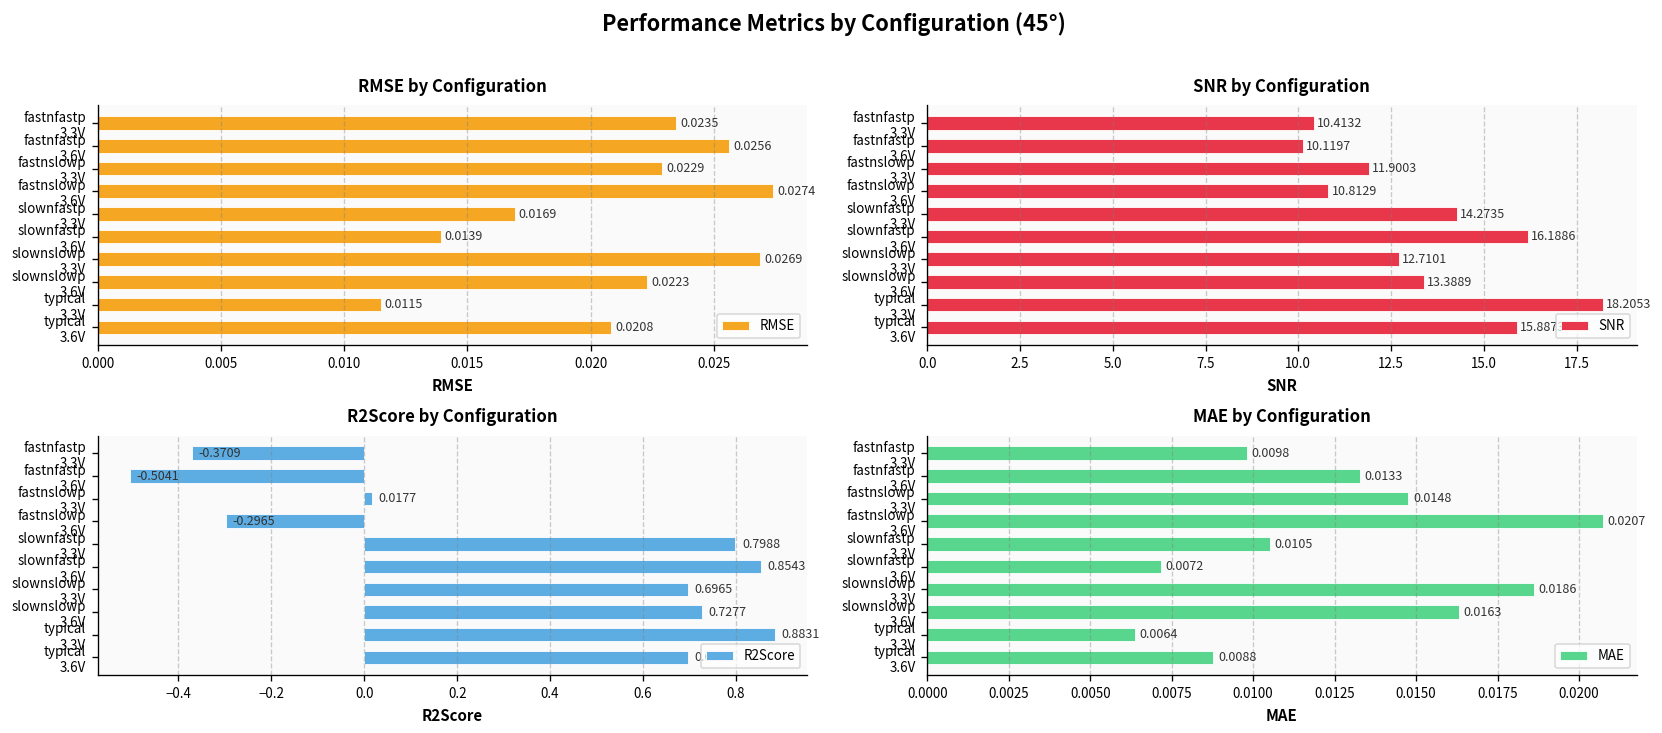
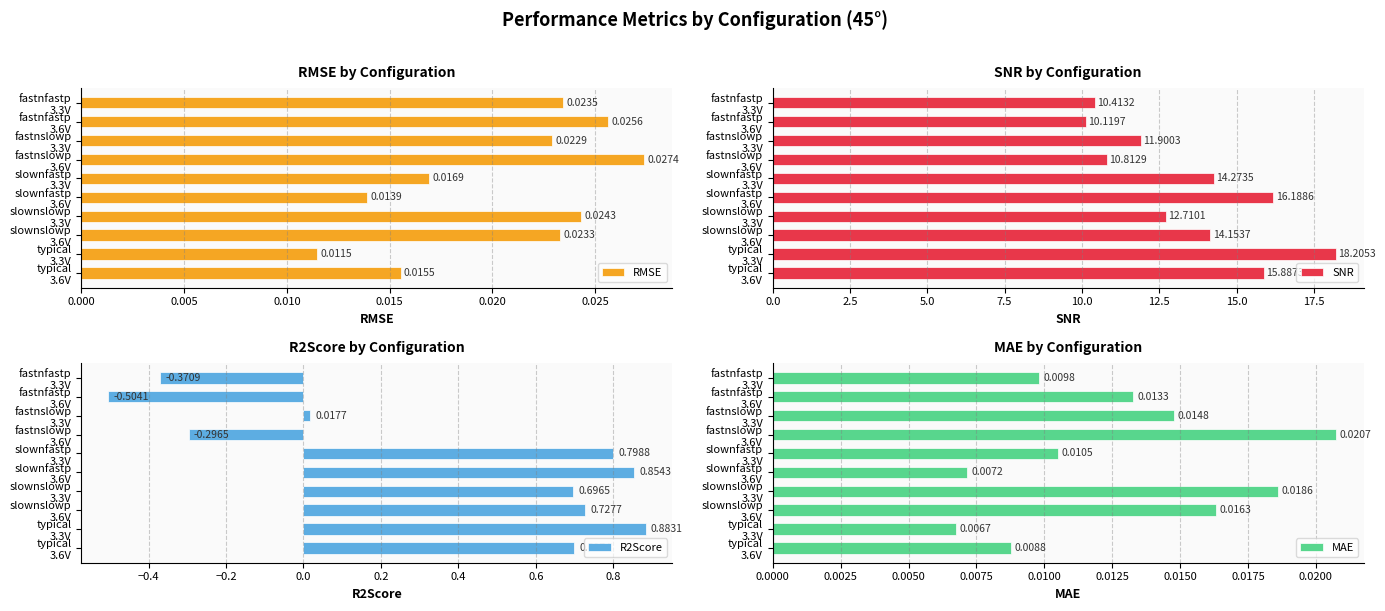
  {
    "RMSE by Configuration": {
-     "slownslowp 3.3V": 0.0269,
-     "slownslowp 3.6V": 0.0223,
+     "slownslowp 3.3V": 0.0243,
+     "slownslowp 3.6V": 0.0233,
      "typical 3.3V": 0.0115,
-     "typical 3.6V": 0.0208
+     "typical 3.6V": 0.0155
    },
    "SNR by Configuration": {
      "slownslowp 3.3V": 12.7101,
-     "slownslowp 3.6V": 13.3889,
+     "slownslowp 3.6V": 14.1537,
      "typical 3.3V": 18.2053
    },
    "R2Score by Configuration": {
      "slownslowp 3.3V": 0.6965,
      "slownslowp 3.6V": 0.7277,
      "typical 3.3V": 0.8831
    },
    "MAE by Configuration": {
      "slownslowp 3.3V": 0.0186,
      "slownslowp 3.6V": 0.0163,
-     "typical 3.3V": 0.0064,
+     "typical 3.3V": 0.0067,
      "typical 3.6V": 0.0088
    }
  }
